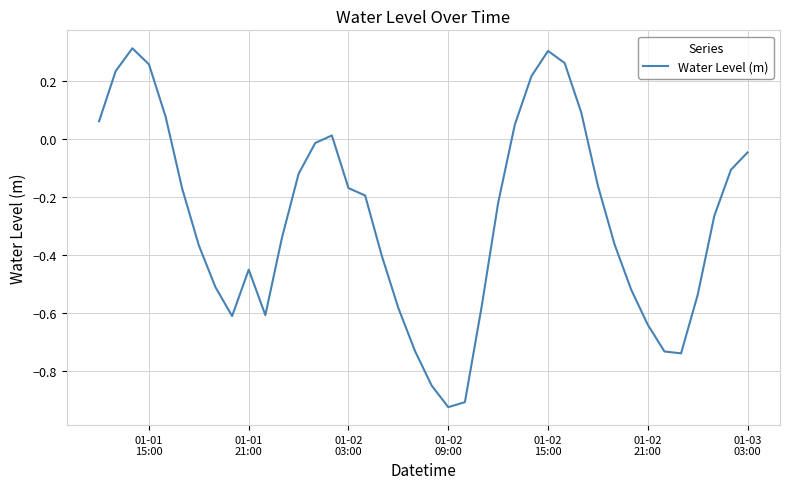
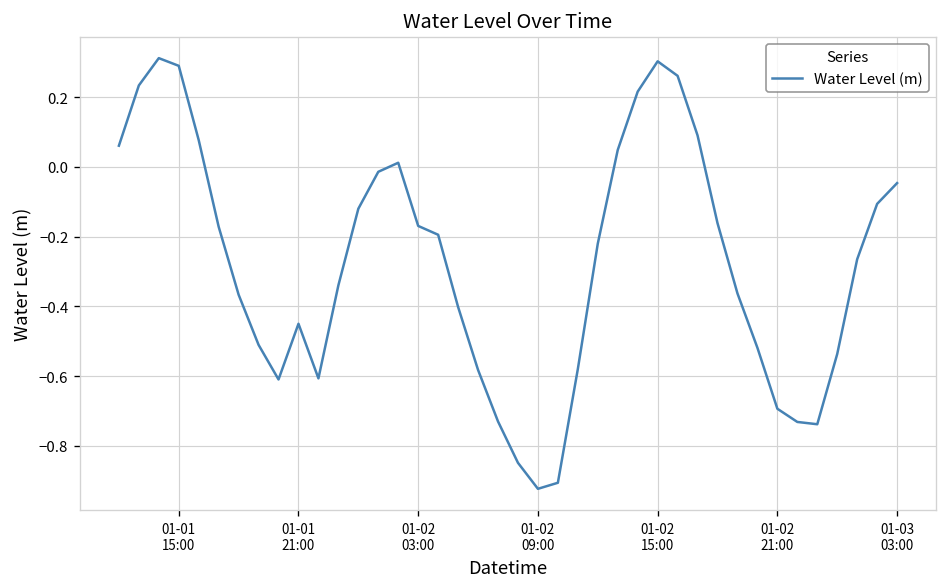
  {
-   "01-01 15:00": 0.26,
+   "01-01 15:00": 0.29,
    "01-01 21:00": -0.45,
    "01-02 03:00": -0.17,
    "01-02 09:00": -0.92,
    "01-02 15:00": 0.30,
-   "01-02 21:00": -0.64,
+   "01-02 21:00": -0.69,
    "01-03 03:00": -0.05
  }
